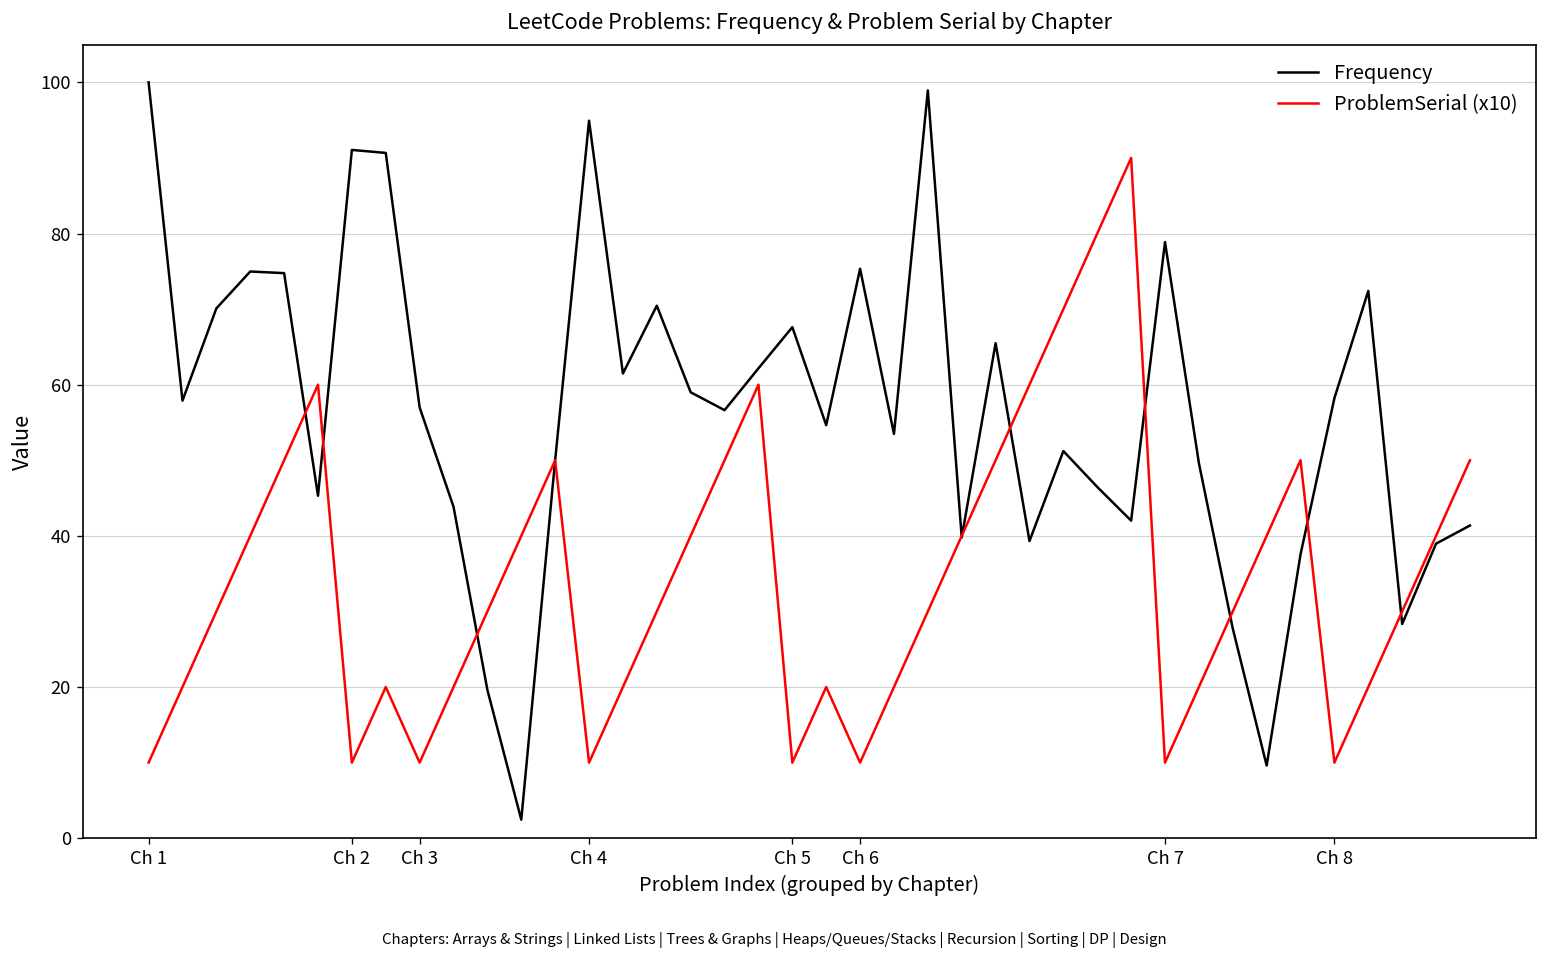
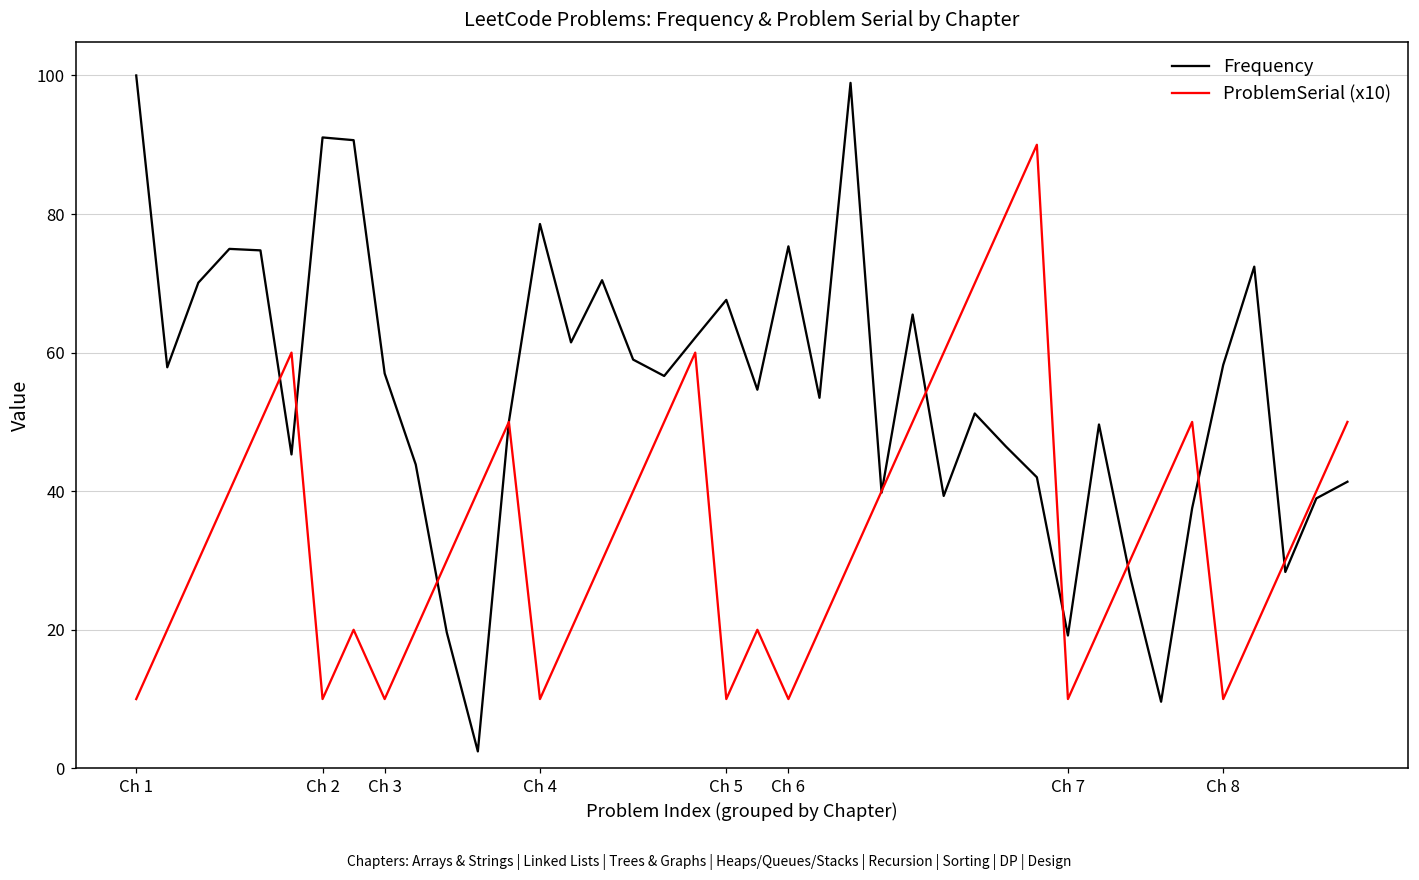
  {
    "Frequency": {
      "Ch 1": 100,
      "Ch 2": 91,
      "Ch 3": 57,
-     "Ch 4": 95,
+     "Ch 4": 79,
      "Ch 5": 68,
      "Ch 6": 75,
-     "Ch 7": 79,
+     "Ch 7": 19,
      "Ch 8": 58
    },
    "ProblemSerial (x10)": {
      "Ch 1": 10,
      "Ch 2": 10,
      "Ch 3": 10,
      "Ch 4": 10,
      "Ch 5": 10,
      "Ch 6": 10,
      "Ch 7": 10,
      "Ch 8": 10
    }
  }
